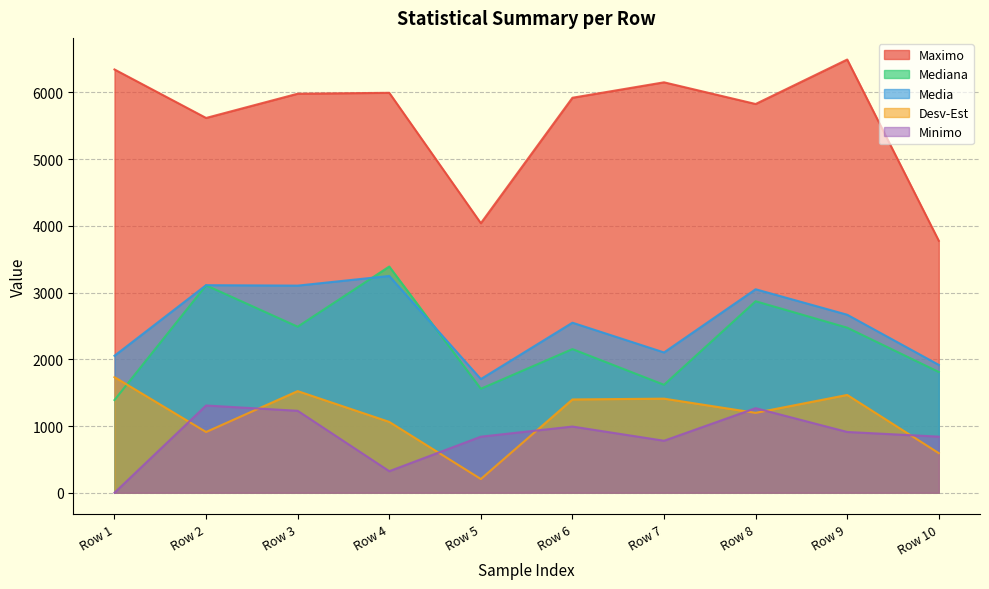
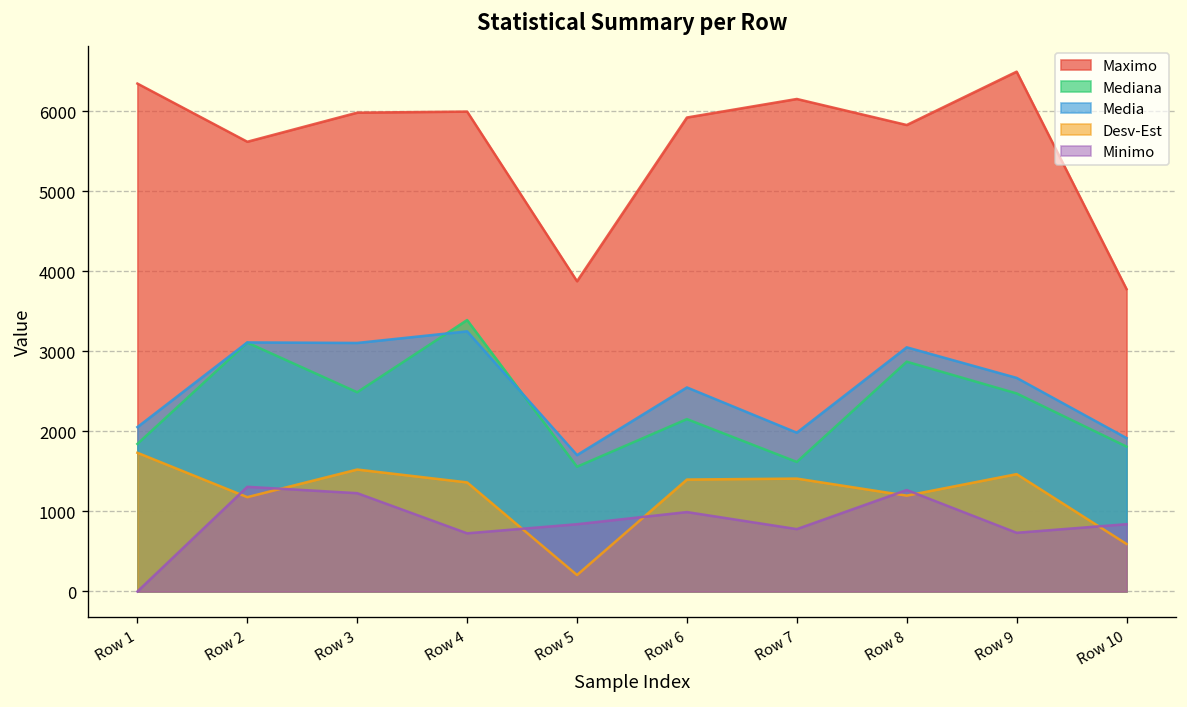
  {
    "Maximo": {
      "Row 1": 6300,
      "Row 2": 5600,
      "Row 3": 6000,
      "Row 4": 6000,
-     "Row 5": 4000,
+     "Row 5": 3900,
      "Row 6": 5900,
      "Row 7": 6200,
      "Row 8": 5800,
      "Row 9": 6500,
      "Row 10": 3800
    },
    "Mediana": {
-     "Row 1": 1400,
+     "Row 1": 1800,
      "Row 3": 2500,
      "Row 4": 3400,
      "Row 5": 1600,
      "Row 6": 2200,
      "Row 7": 1600,
      "Row 8": 2900,
      "Row 9": 2500,
      "Row 10": 1800
    },
    "Media": {
      "Row 1": 2100,
      "Row 3": 3100,
      "Row 4": 3200,
      "Row 5": 1700,
      "Row 6": 2500,
-     "Row 7": 2100,
+     "Row 7": 2000,
      "Row 8": 3100,
      "Row 9": 2700,
      "Row 10": 1900
    },
    "Desv-Est": {
      "Row 1": 1700,
-     "Row 2": 900,
+     "Row 2": 1200,
      "Row 3": 1500,
-     "Row 4": 1100,
+     "Row 4": 1400,
      "Row 5": 200,
      "Row 6": 1400,
      "Row 7": 1400,
      "Row 8": 1200,
      "Row 9": 1500,
      "Row 10": 600
    },
    "Minimo": {
      "Row 1": 0,
      "Row 2": 1300,
      "Row 3": 1200,
-     "Row 4": 300,
+     "Row 4": 700,
      "Row 5": 800,
      "Row 6": 1000,
      "Row 7": 800,
      "Row 8": 1300,
-     "Row 9": 900,
+     "Row 9": 700,
      "Row 10": 800
    }
  }
